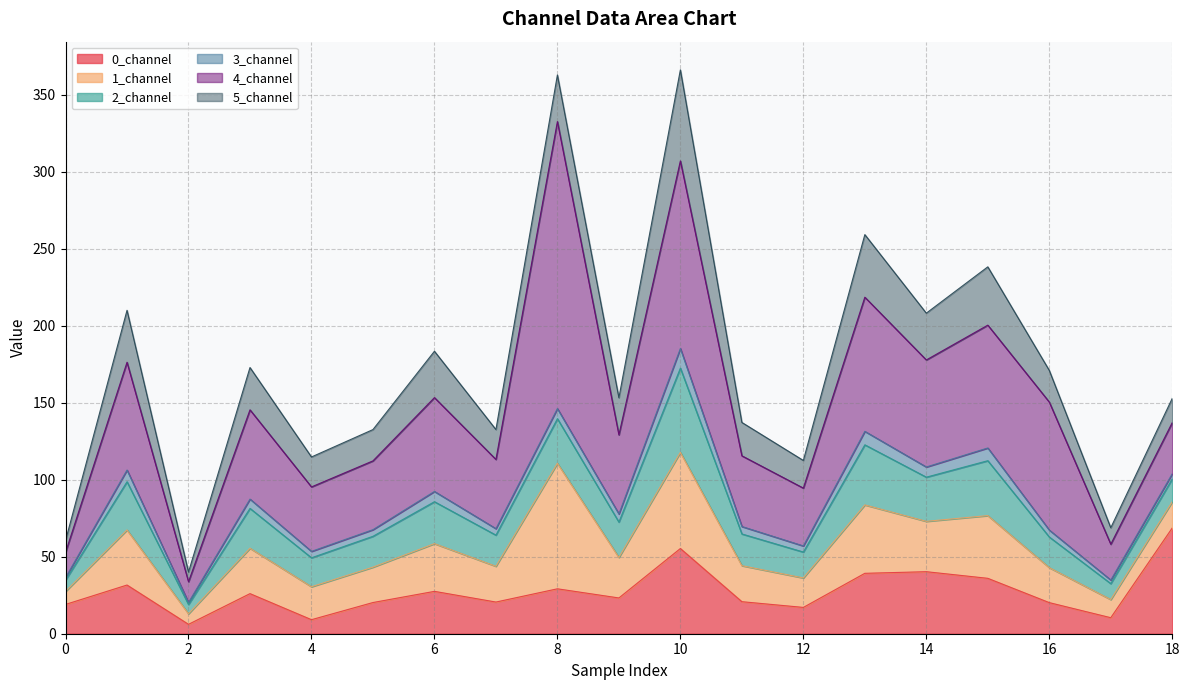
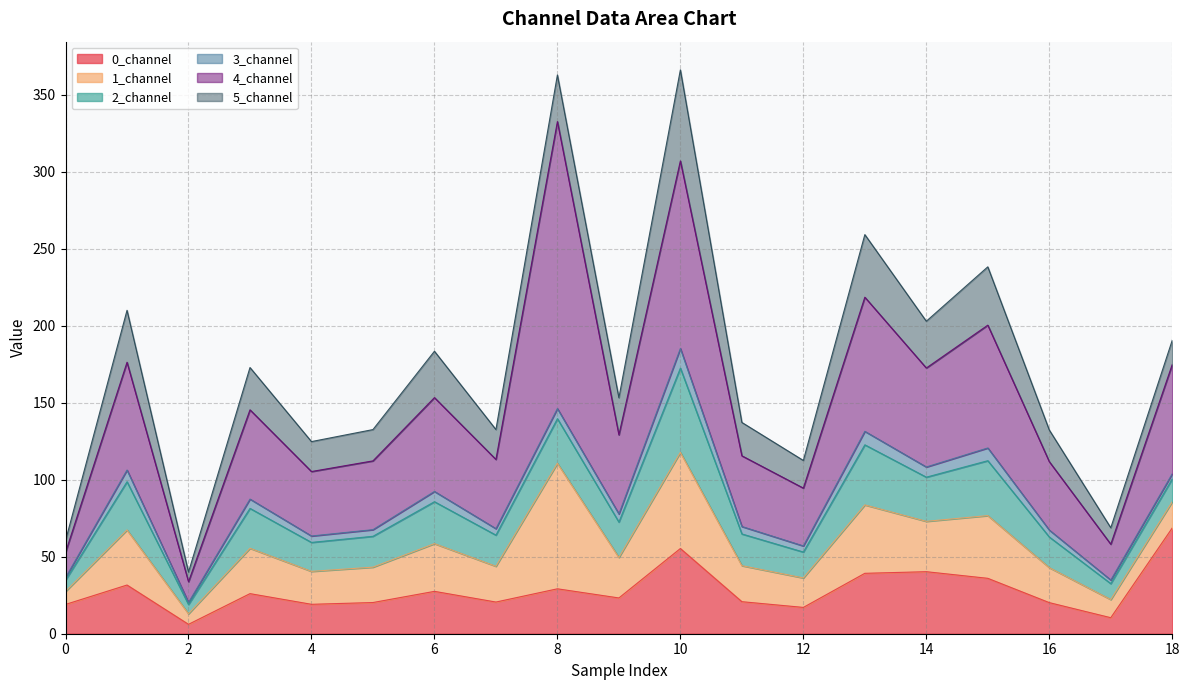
  {
    "0_channel": {
      "0": 19,
      "2": 6,
-     "4": 9,
+     "4": 19,
      "6": 28,
      "8": 29,
      "10": 55,
      "12": 17,
      "14": 40,
      "16": 20,
      "18": 69
    },
    "1_channel": {
      "0": 8,
      "2": 7,
      "4": 21,
      "6": 31,
      "8": 81,
      "10": 62,
      "12": 19,
      "14": 33,
      "16": 23,
      "18": 17
    },
    "4_channel": {
      "0": 16,
      "2": 13,
      "4": 42,
      "6": 61,
      "8": 186,
      "10": 122,
      "12": 38,
-     "14": 69,
-     "16": 83,
-     "18": 33
+     "14": 64,
+     "16": 44,
+     "18": 71
    }
  }
